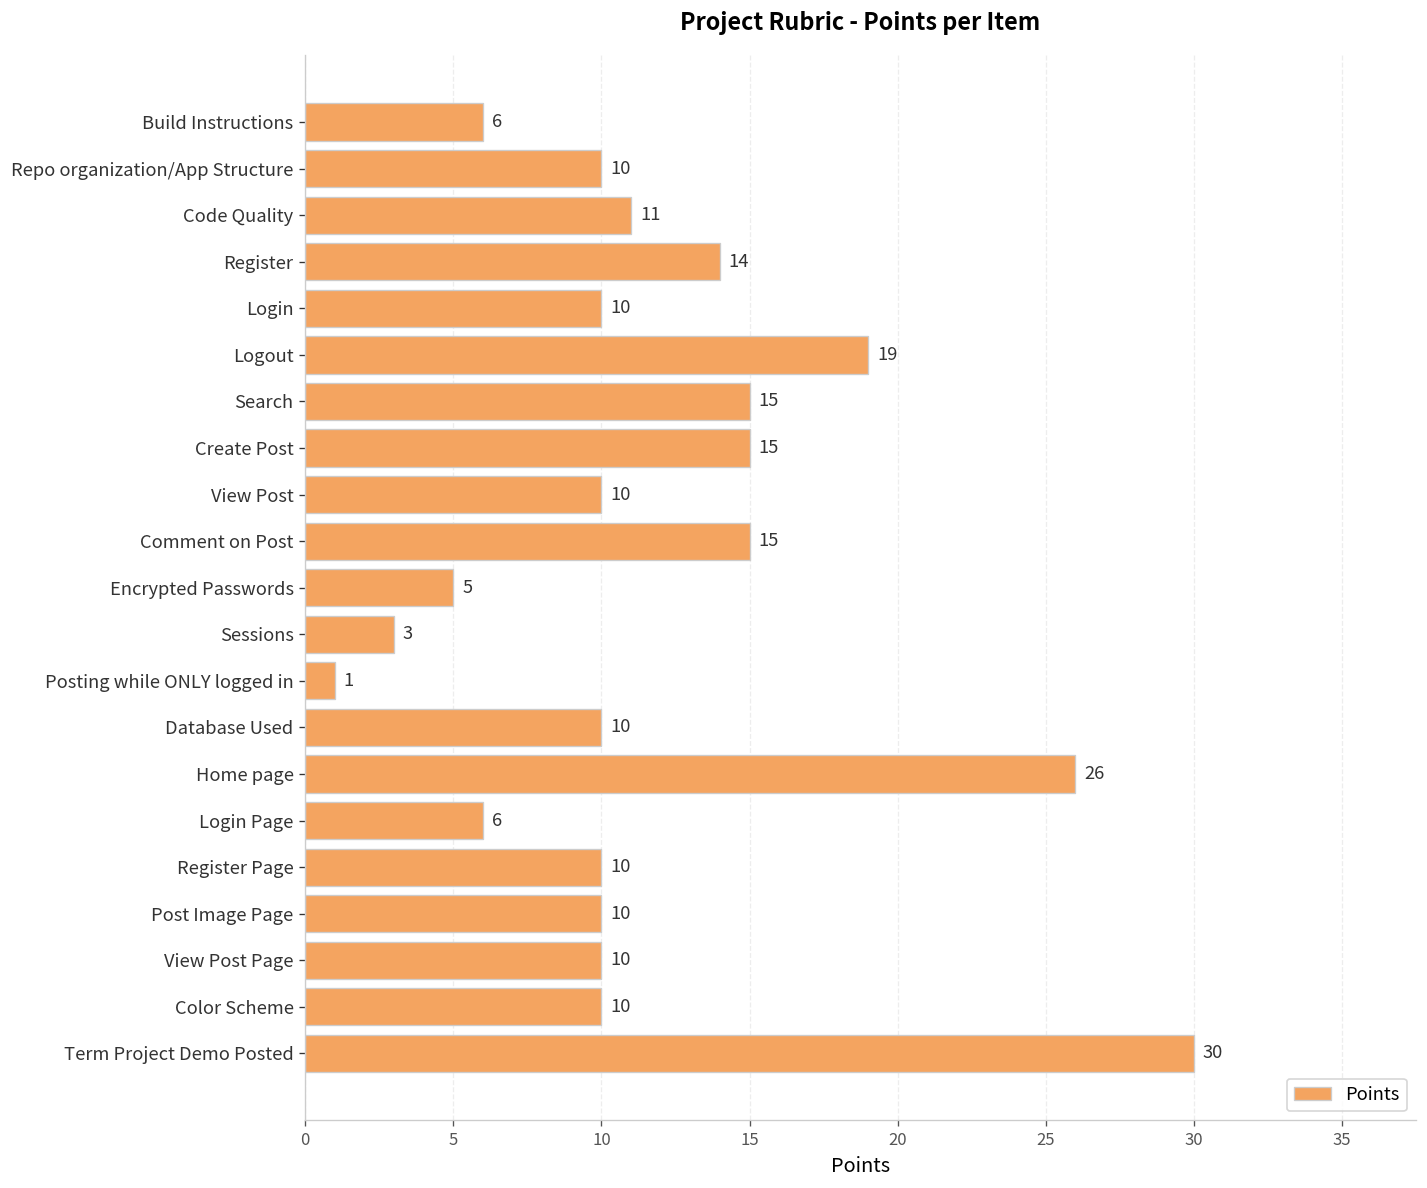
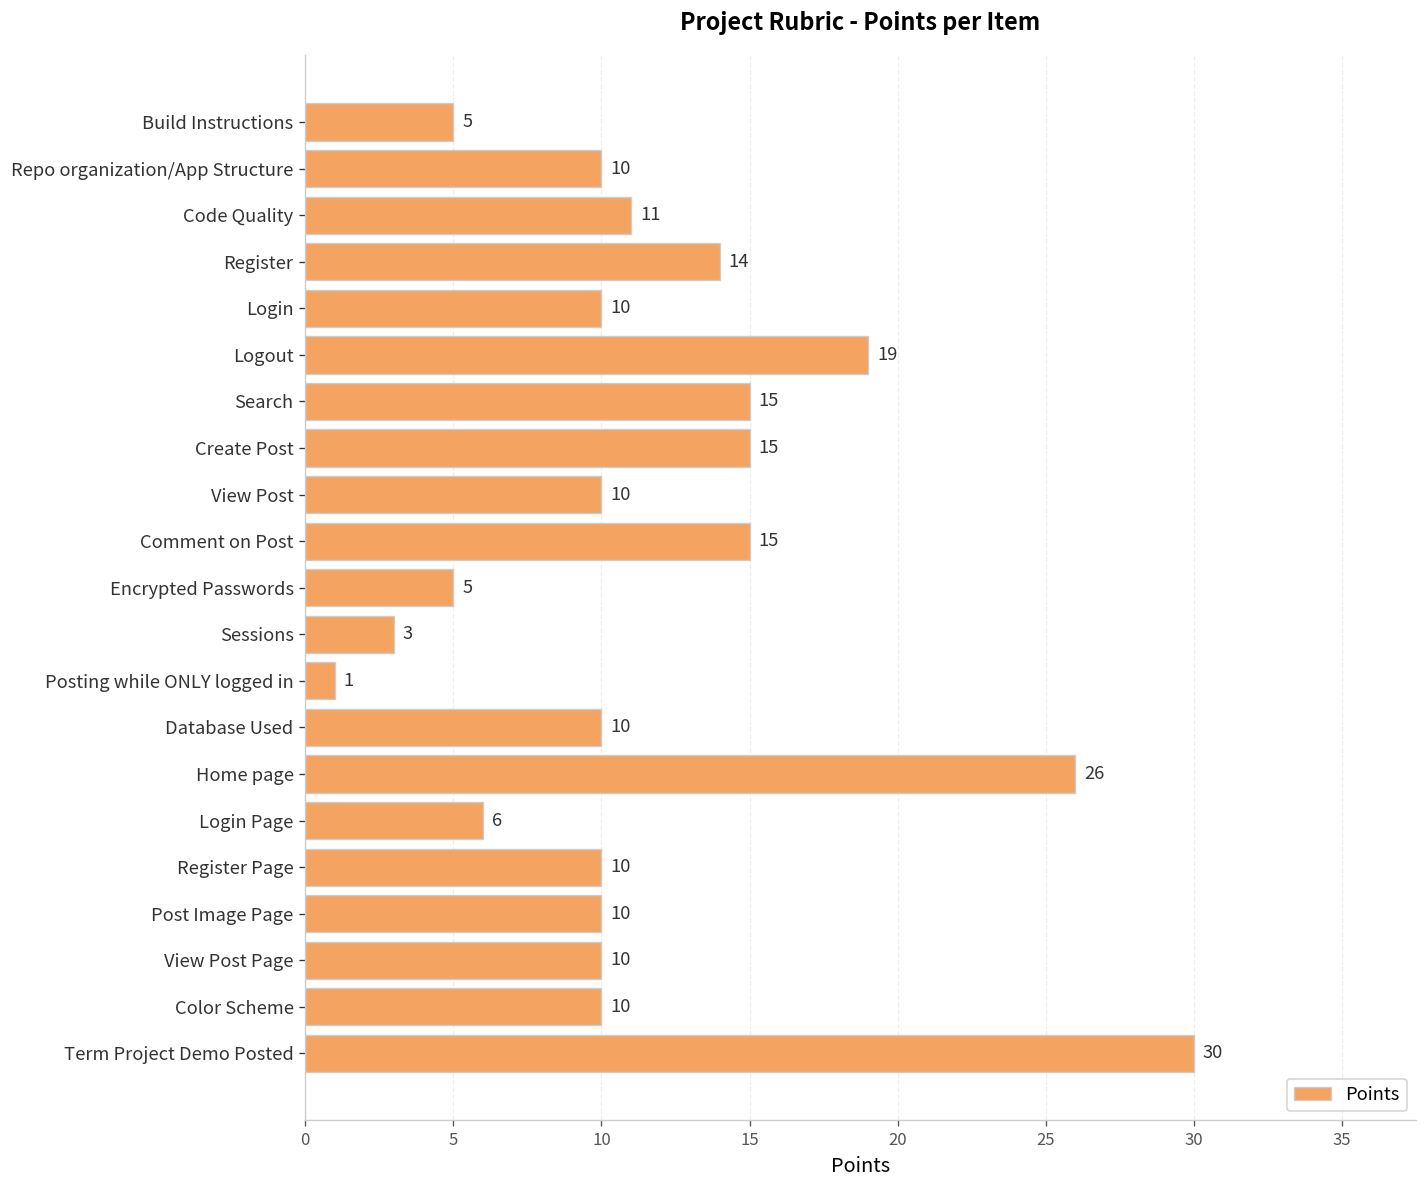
  {
-   "Build Instructions": 6,
+   "Build Instructions": 5,
    "Repo organization/App Structure": 10,
    "Code Quality": 11,
    "Register": 14,
    "Login": 10,
    "Logout": 19,
    "Search": 15,
    "Create Post": 15,
    "View Post": 10,
    "Comment on Post": 15,
    "Encrypted Passwords": 5,
    "Sessions": 3,
    "Posting while ONLY logged in": 1,
    "Database Used": 10,
    "Home page": 26,
    "Login Page": 6,
    "Register Page": 10,
    "Post Image Page": 10,
    "View Post Page": 10,
    "Color Scheme": 10,
    "Term Project Demo Posted": 30
  }
